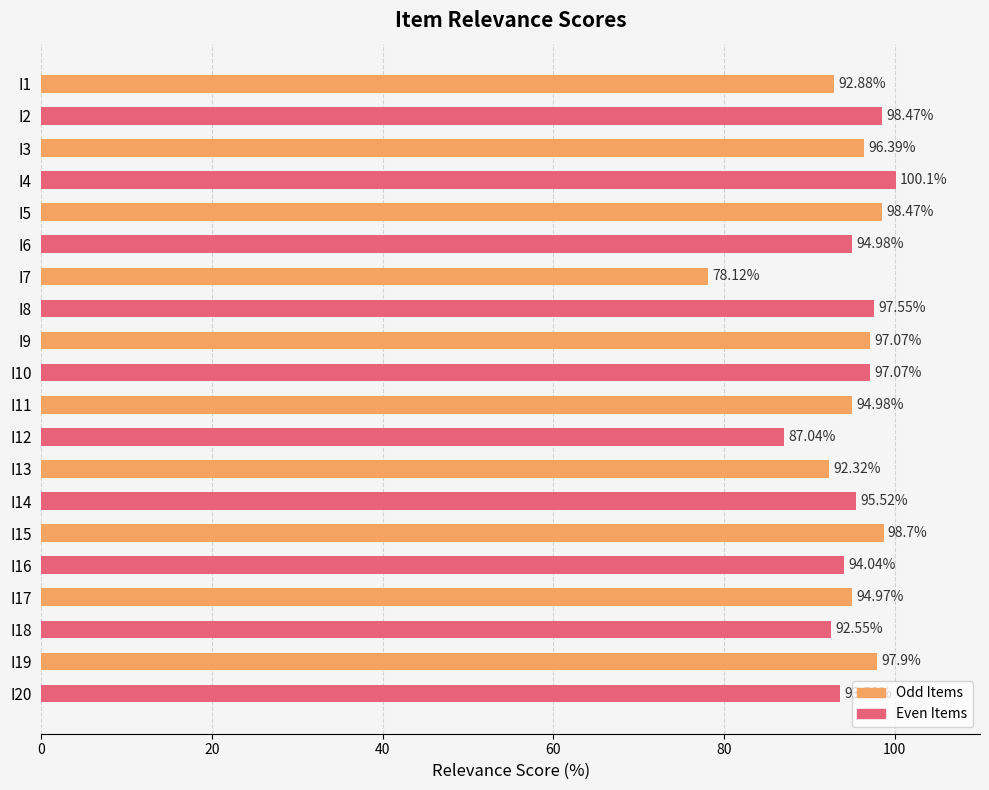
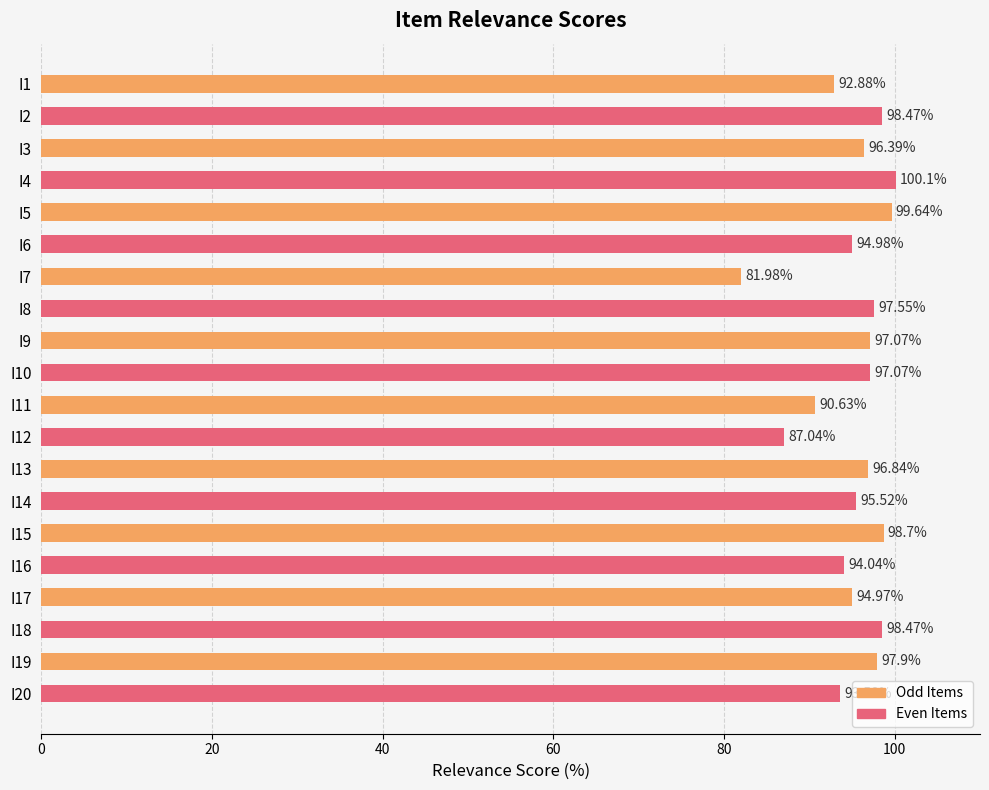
  {
    "I1": "92.88%",
    "I2": "98.47%",
    "I3": "96.39%",
    "I4": "100.1%",
-   "I5": "98.47%",
+   "I5": "99.64%",
    "I6": "94.98%",
-   "I7": "78.12%",
+   "I7": "81.98%",
    "I8": "97.55%",
    "I9": "97.07%",
    "I10": "97.07%",
-   "I11": "94.98%",
+   "I11": "90.63%",
    "I12": "87.04%",
-   "I13": "92.32%",
+   "I13": "96.84%",
    "I14": "95.52%",
    "I15": "98.7%",
    "I16": "94.04%",
    "I17": "94.97%",
-   "I18": "92.55%",
+   "I18": "98.47%",
    "I19": "97.9%"
  }
